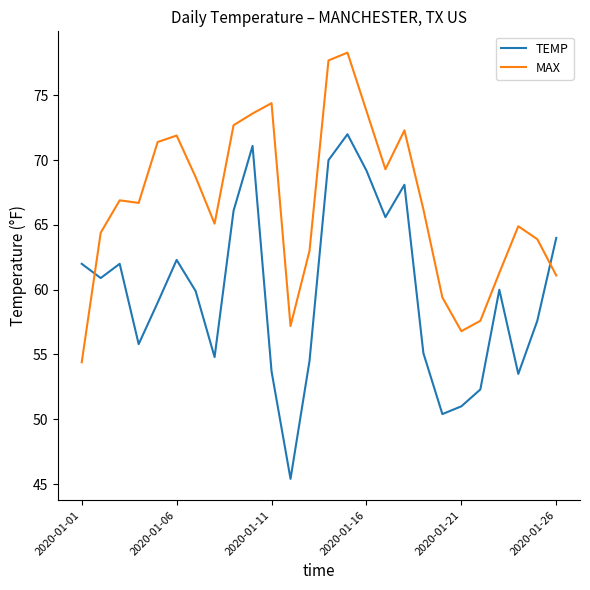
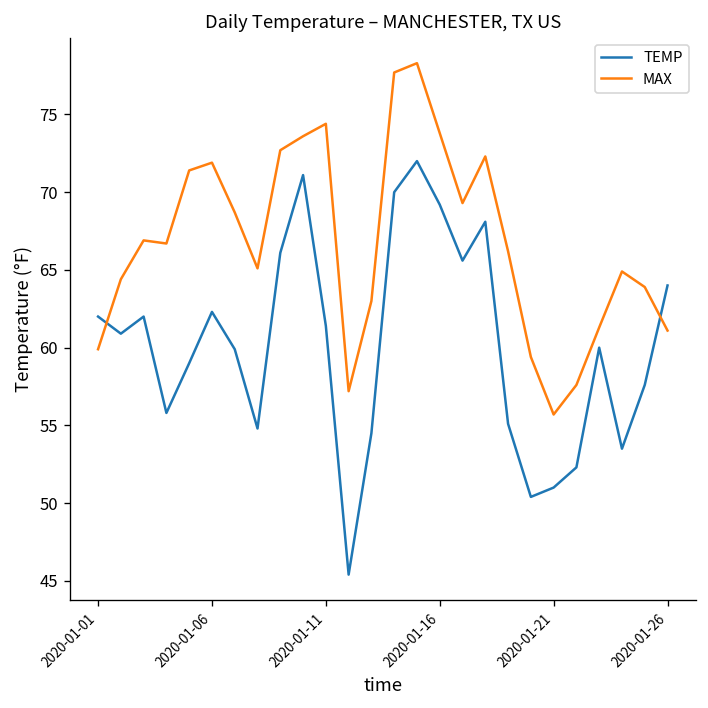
  {
    "TEMP": {
      "2020-01-01": 62.0,
      "2020-01-06": 62.3,
-     "2020-01-11": 53.7,
+     "2020-01-11": 61.4,
      "2020-01-16": 69.2,
      "2020-01-21": 51.0,
      "2020-01-26": 64.0
    },
    "MAX": {
-     "2020-01-01": 54.4,
+     "2020-01-01": 59.9,
      "2020-01-06": 71.9,
      "2020-01-11": 74.4,
      "2020-01-16": 73.8,
-     "2020-01-21": 56.8,
+     "2020-01-21": 55.7,
      "2020-01-26": 61.1
    }
  }
